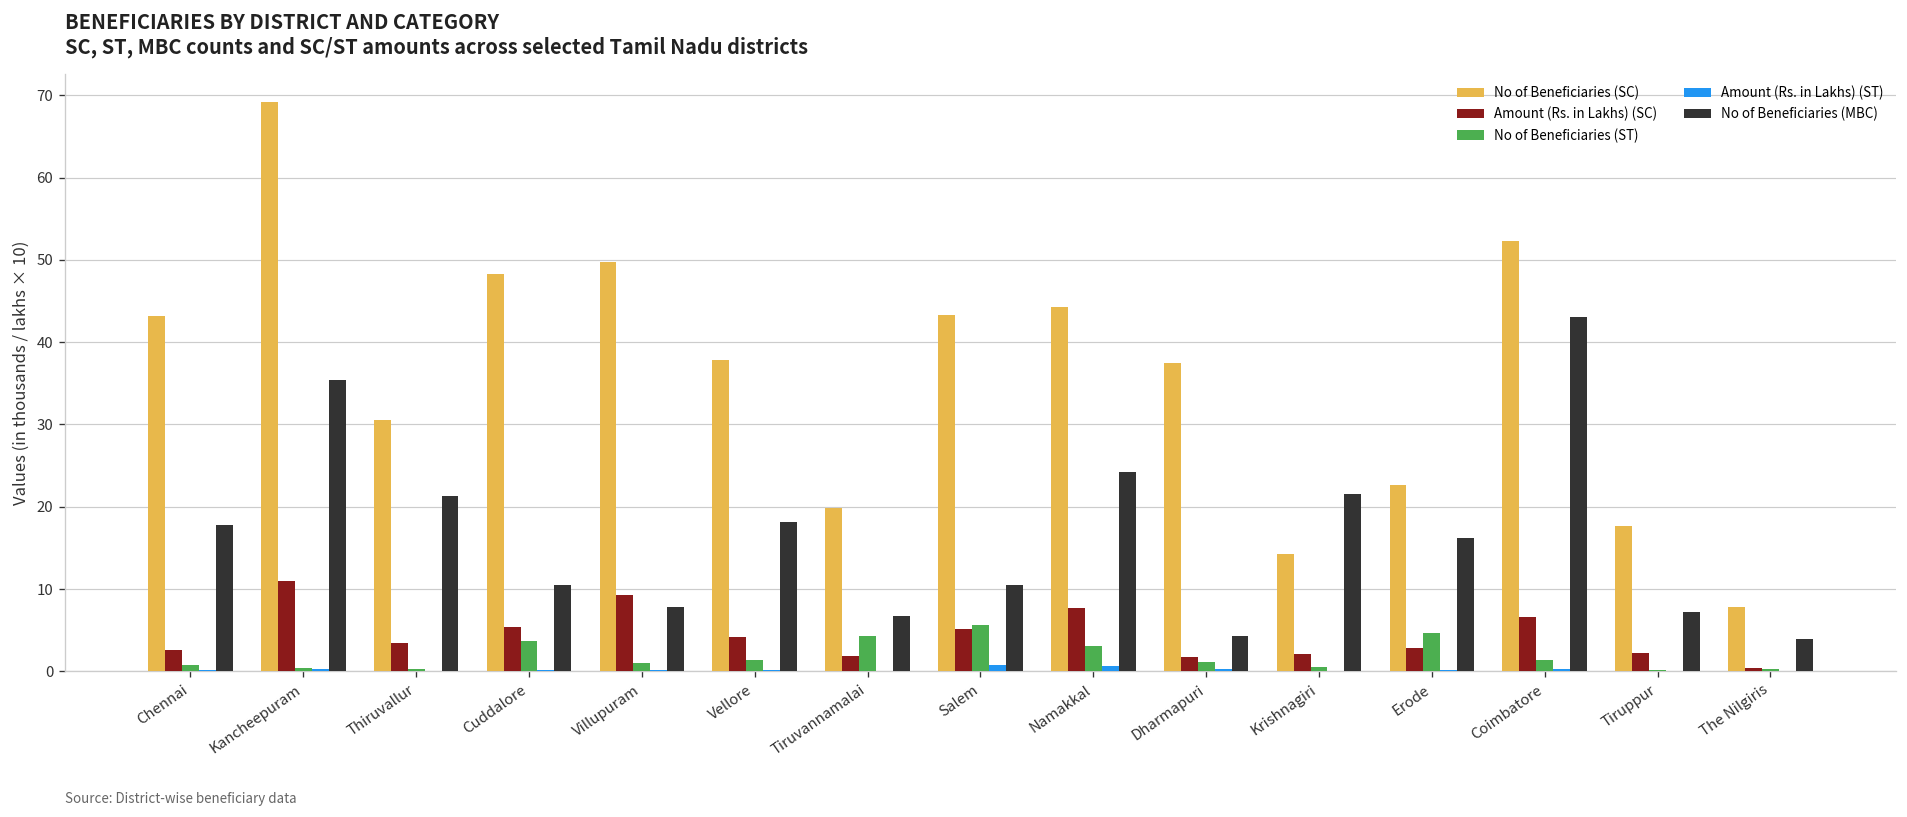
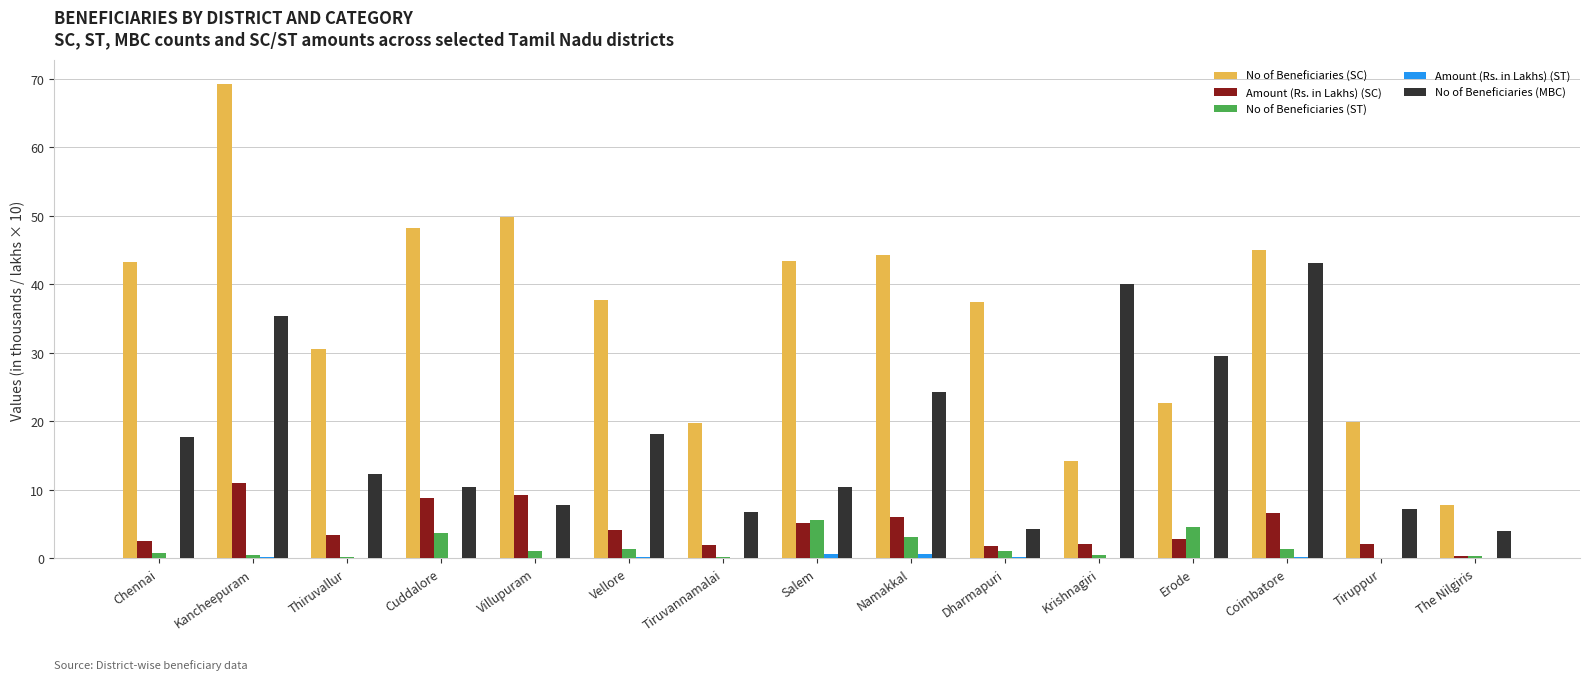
  {
    "No of Beneficiaries (SC)": {
      "Chennai": 43,
      "Kancheepuram": 69,
      "Thiruvallur": 31,
      "Cuddalore": 48,
      "Villupuram": 50,
      "Vellore": 38,
      "Tiruvannamalai": 20,
      "Salem": 43,
      "Namakkal": 44,
      "Dharmapuri": 37,
      "Krishnagiri": 14,
      "Erode": 23,
-     "Coimbatore": 52,
-     "Tiruppur": 18,
+     "Coimbatore": 45,
+     "Tiruppur": 20,
      "The Nilgiris": 8
    },
    "Amount (Rs. in Lakhs) (SC)": {
      "Chennai": 3,
      "Kancheepuram": 11,
      "Thiruvallur": 3,
-     "Cuddalore": 5,
+     "Cuddalore": 9,
      "Villupuram": 9,
      "Vellore": 4,
      "Tiruvannamalai": 2,
      "Salem": 5,
-     "Namakkal": 8,
+     "Namakkal": 6,
      "Dharmapuri": 2,
      "Krishnagiri": 2,
      "Erode": 3,
      "Coimbatore": 7,
      "Tiruppur": 2,
      "The Nilgiris": 0
    },
    "No of Beneficiaries (ST)": {
      "Chennai": 1,
      "Kancheepuram": 0,
      "Cuddalore": 4,
      "Villupuram": 1,
      "Vellore": 1,
-     "Tiruvannamalai": 4,
+     "Tiruvannamalai": 0,
      "Salem": 6,
      "Namakkal": 3,
      "Dharmapuri": 1,
      "Krishnagiri": 0,
      "Erode": 5,
      "Coimbatore": 1
    },
    "Amount (Rs. in Lakhs) (ST)": {
      "Salem": 1,
      "Namakkal": 1
    },
    "No of Beneficiaries (MBC)": {
      "Chennai": 18,
      "Kancheepuram": 35,
-     "Thiruvallur": 21,
+     "Thiruvallur": 12,
      "Cuddalore": 10,
      "Villupuram": 8,
      "Vellore": 18,
      "Tiruvannamalai": 7,
      "Salem": 10,
      "Namakkal": 24,
      "Dharmapuri": 4,
-     "Krishnagiri": 22,
-     "Erode": 16,
+     "Krishnagiri": 40,
+     "Erode": 29,
      "Coimbatore": 43,
      "Tiruppur": 7,
      "The Nilgiris": 4
    }
  }
